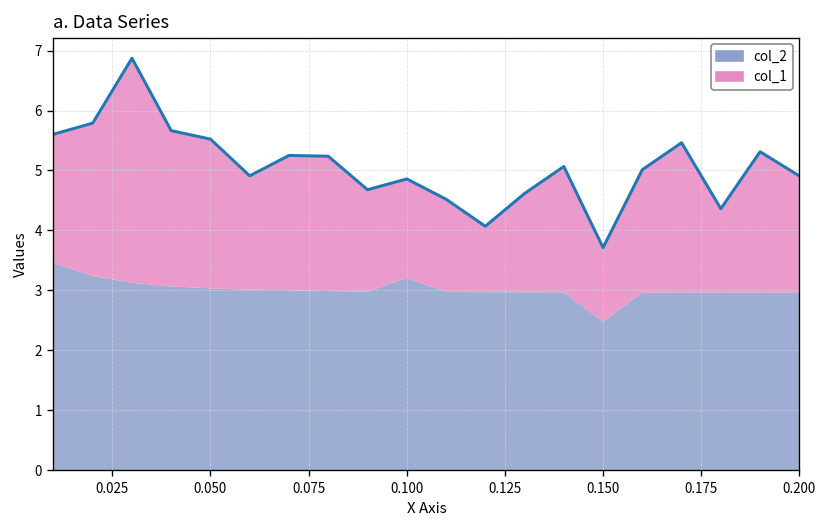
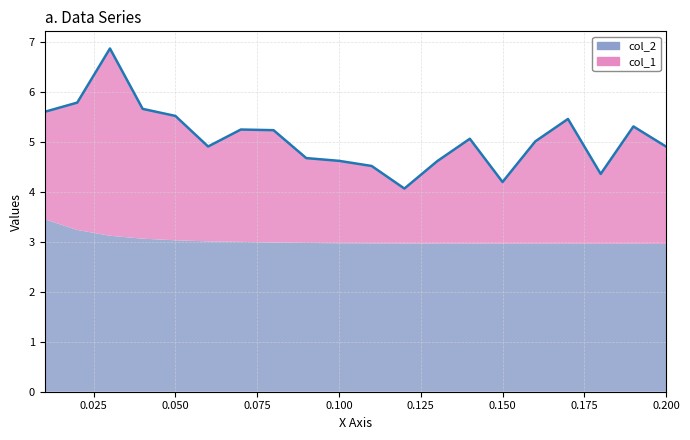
  {
    "col_2": {
      "0.050": 3.0,
-     "0.100": 3.2,
-     "0.150": 2.5,
+     "0.100": 3.0,
+     "0.150": 3.0,
      "0.200": 3.0
    },
    "col_1": {
      "0.050": 2.5,
      "0.100": 1.7,
      "0.150": 1.2,
      "0.200": 2.0
    }
  }
